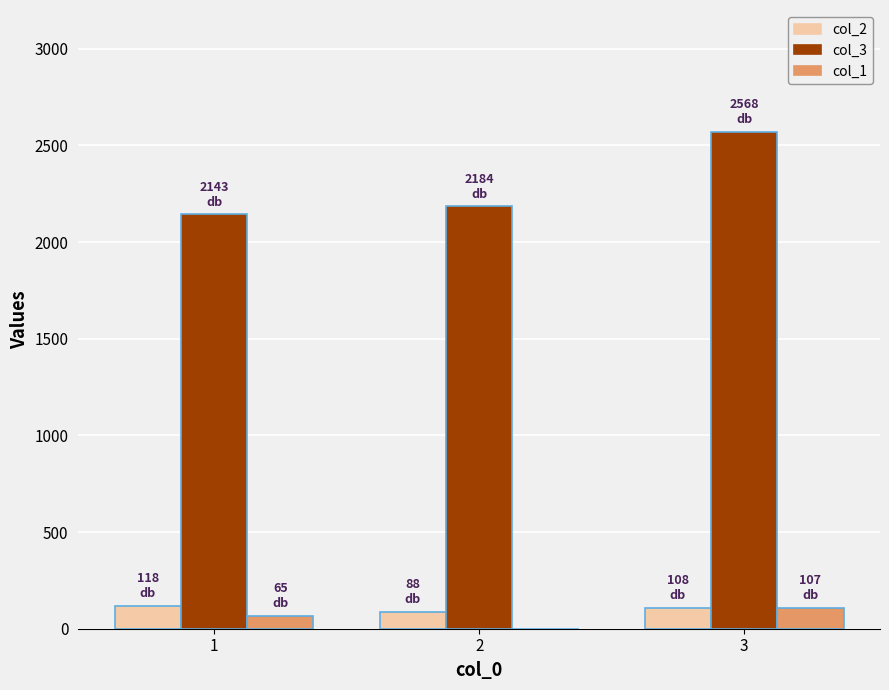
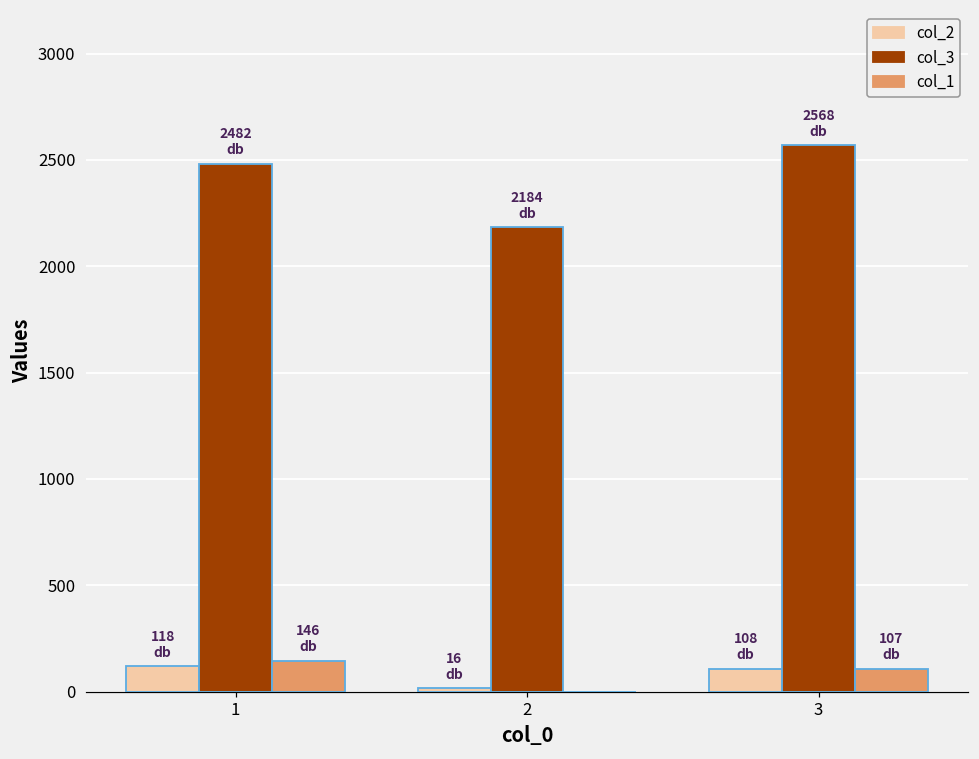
  {
    "col_2": {
      "1": 118,
-     "2": 88,
+     "2": 16,
      "3": 108
    },
    "col_3": {
-     "1": 2143,
+     "1": 2482,
      "2": 2184,
      "3": 2568
    },
    "col_1": {
-     "1": 65,
+     "1": 146,
      "3": 107
    }
  }
